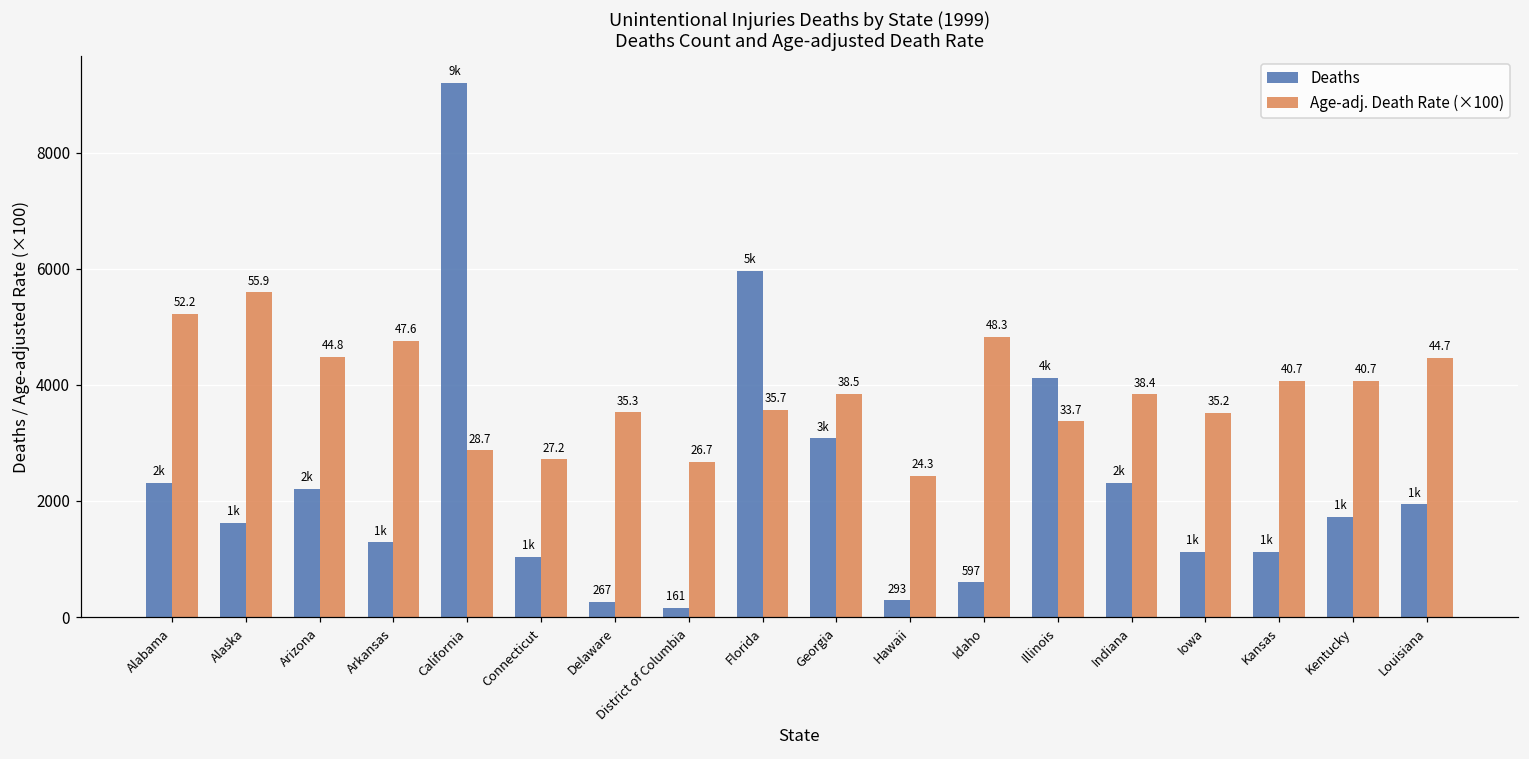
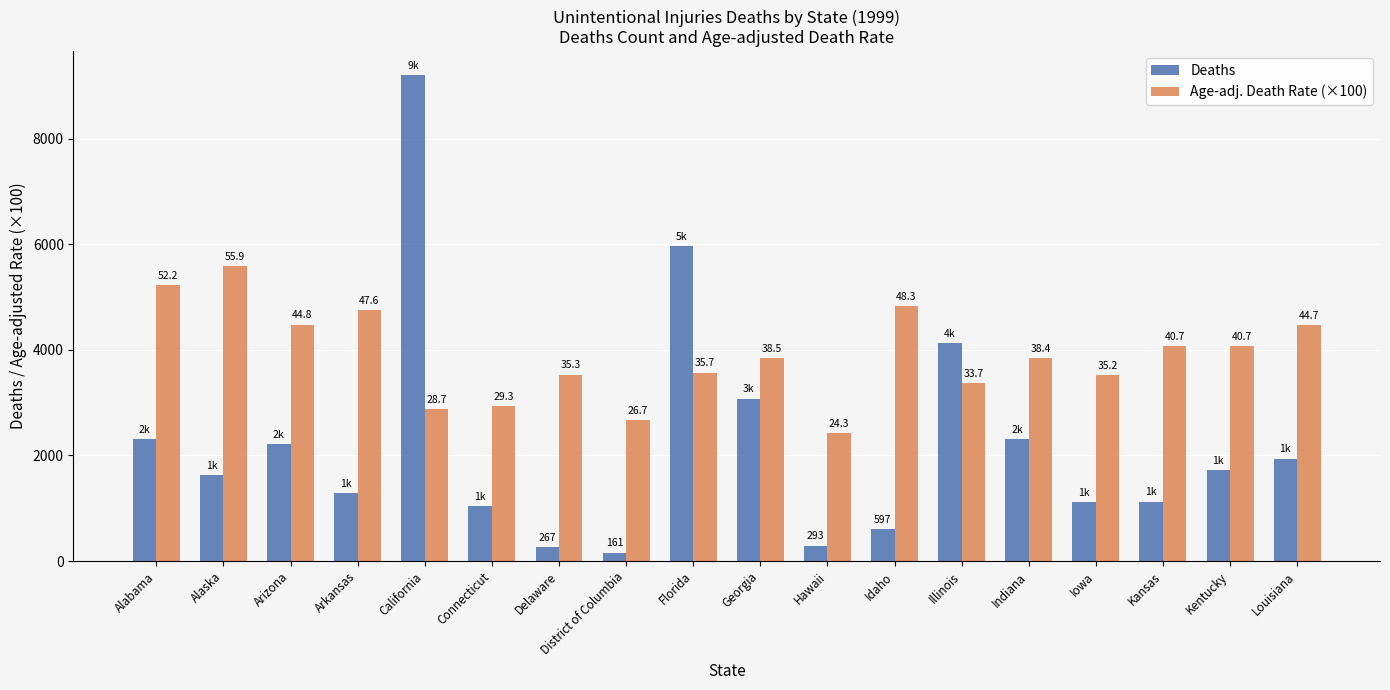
  {
    "Deaths": {
      "Alabama": "2k",
      "Arizona": "2k",
      "Arkansas": "1k",
      "California": "9k",
      "Connecticut": "1k",
      "Delaware": "267",
      "District of Columbia": "161",
      "Georgia": "3k",
      "Hawaii": "293",
      "Idaho": "597",
      "Illinois": "4k",
      "Indiana": "2k",
      "Iowa": "1k",
      "Kansas": "1k"
    },
    "Age-adj. Death Rate (×100)": {
-     "Connecticut": "27.2"
+     "Connecticut": "29.3"
    }
  }
